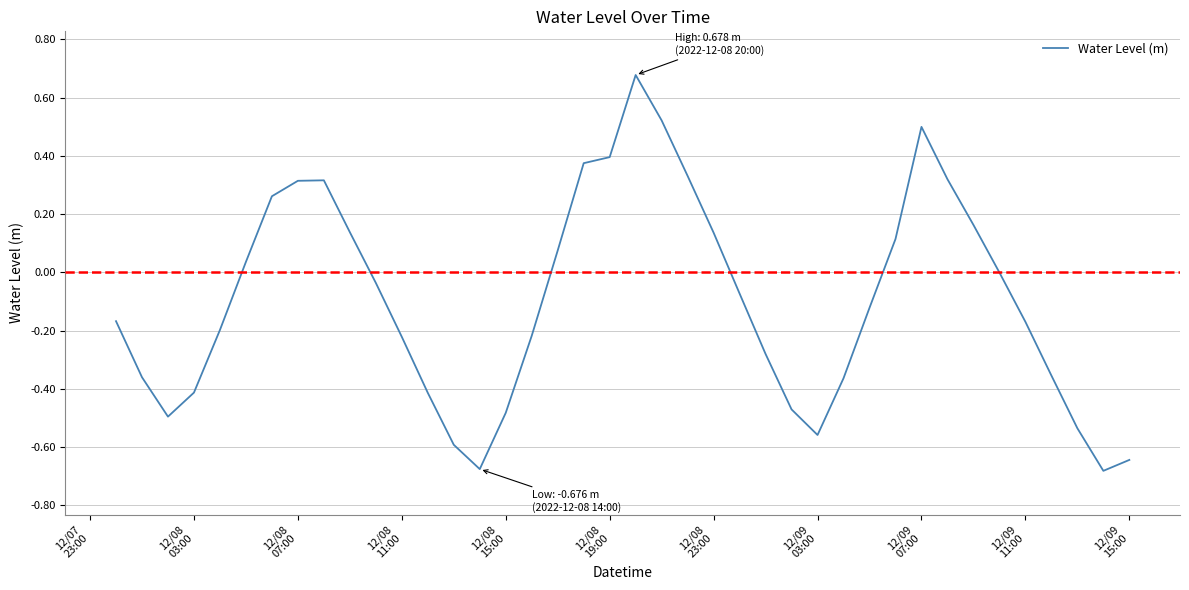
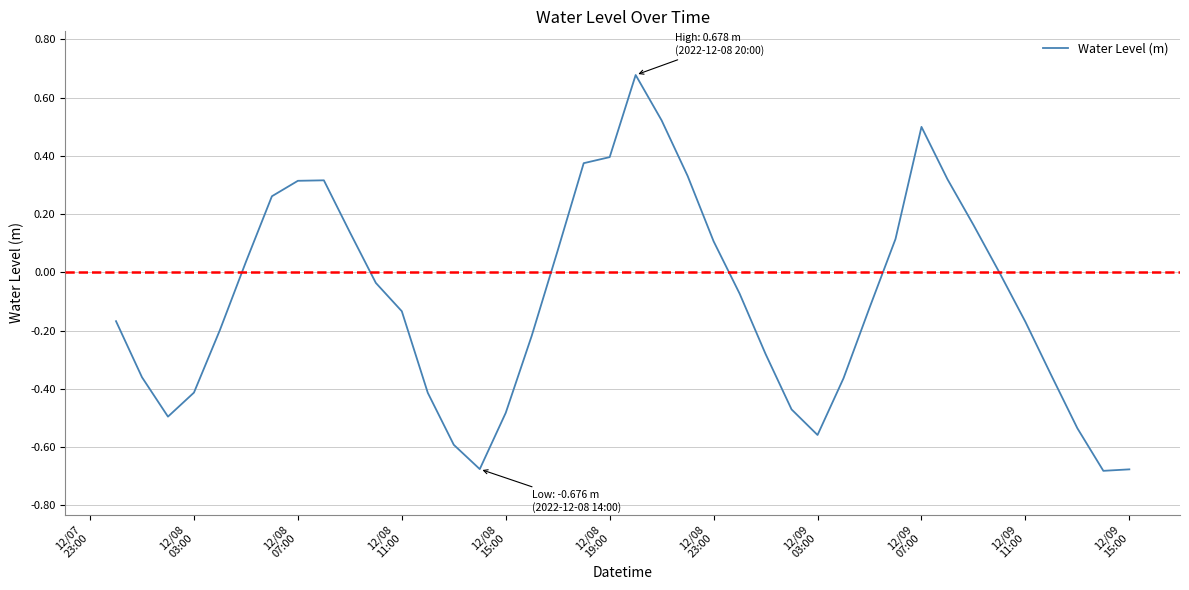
  {
    "12/08 03:00": -0.41,
    "12/08 07:00": 0.31,
-   "12/08 11:00": -0.22,
+   "12/08 11:00": -0.13,
    "12/08 15:00": -0.48,
    "12/08 19:00": 0.40,
-   "12/08 23:00": 0.14,
+   "12/08 23:00": 0.11,
    "12/09 03:00": -0.56,
    "12/09 07:00": 0.50,
    "12/09 11:00": -0.17,
-   "12/09 15:00": -0.64
+   "12/09 15:00": -0.68
  }
